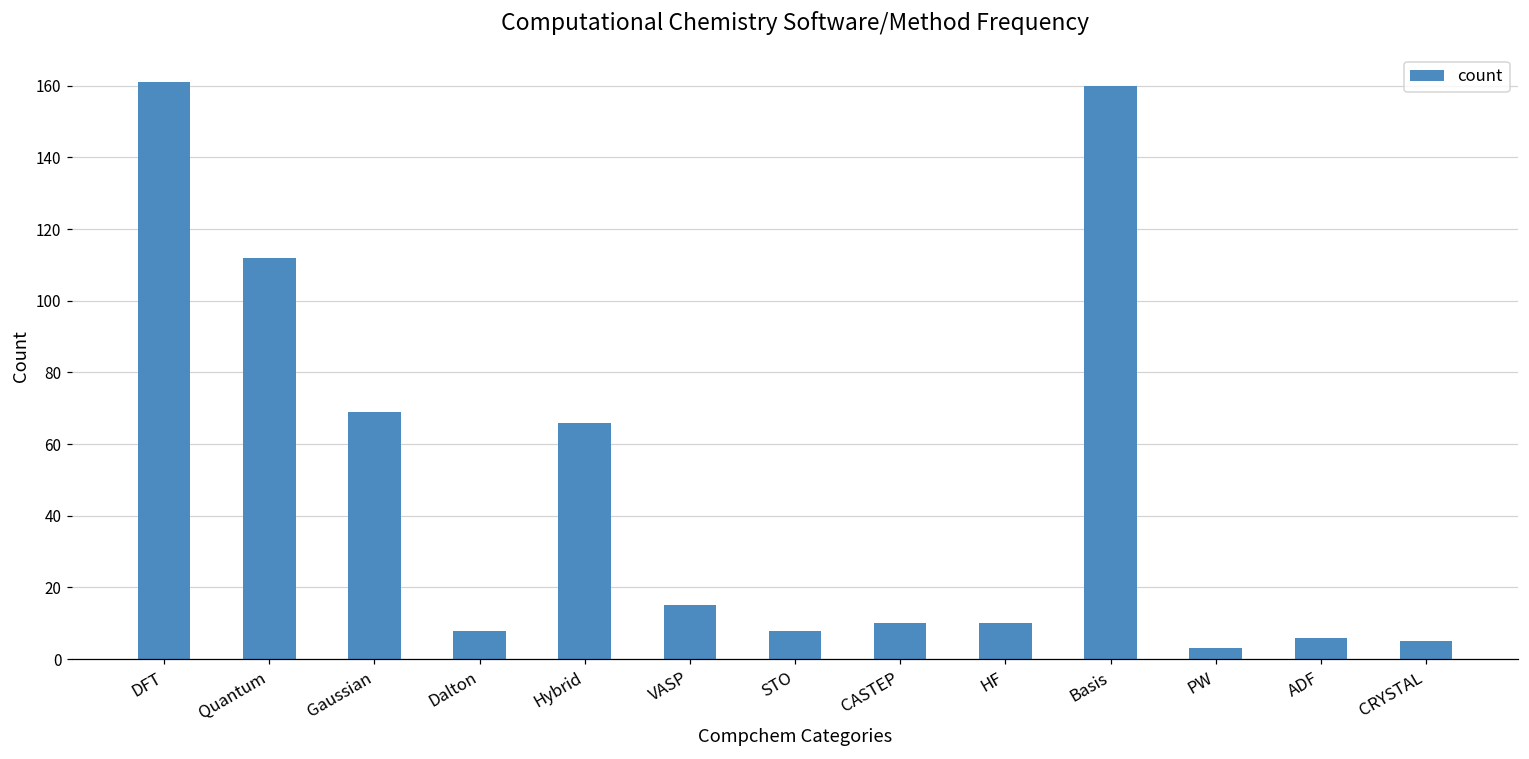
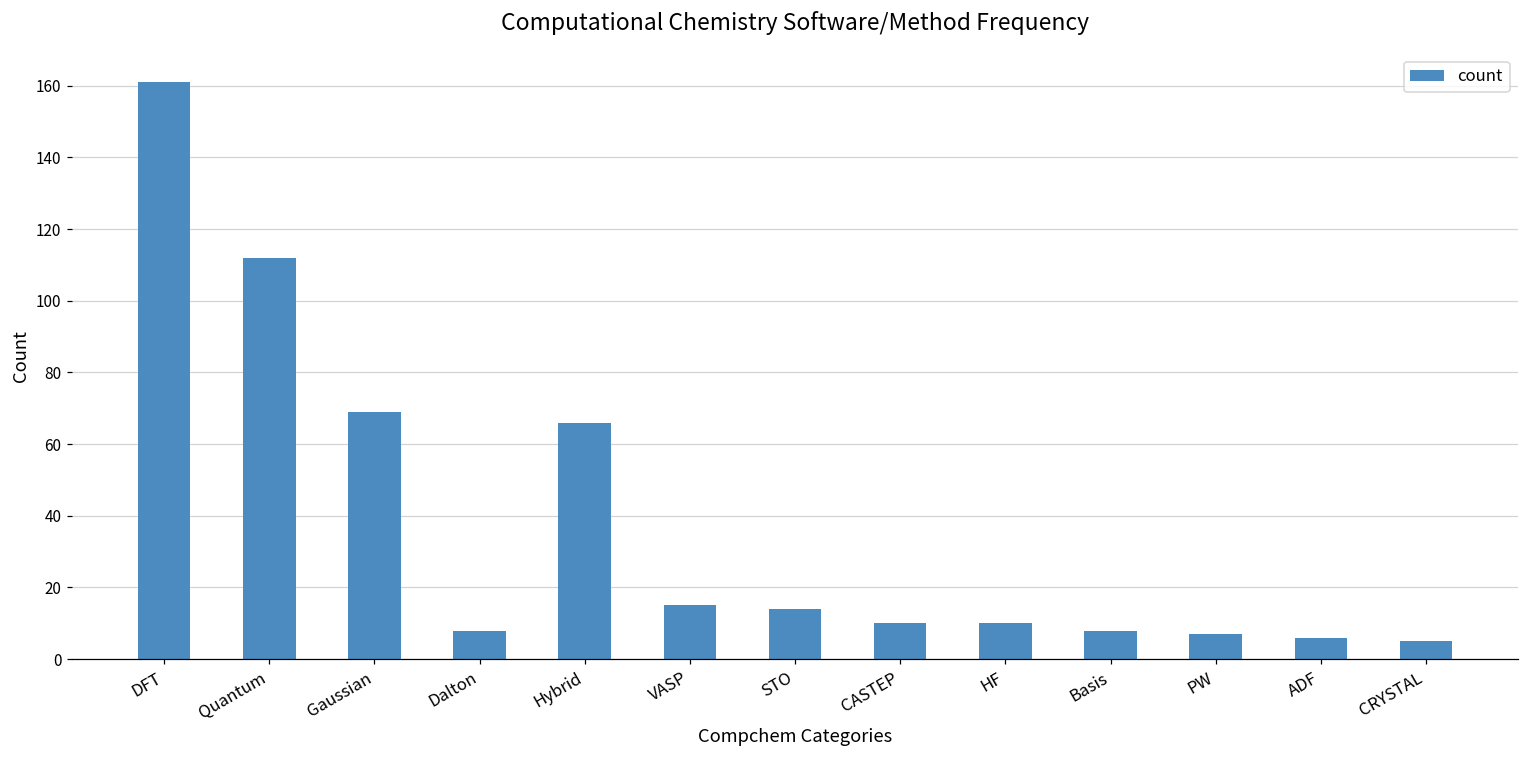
  {
    "DFT": 161,
    "Quantum": 112,
    "Gaussian": 69,
    "Dalton": 8,
    "Hybrid": 66,
    "VASP": 15,
-   "STO": 8,
+   "STO": 14,
    "CASTEP": 10,
    "HF": 10,
-   "Basis": 160,
-   "PW": 3,
+   "Basis": 8,
+   "PW": 7,
    "ADF": 6,
    "CRYSTAL": 5
  }
